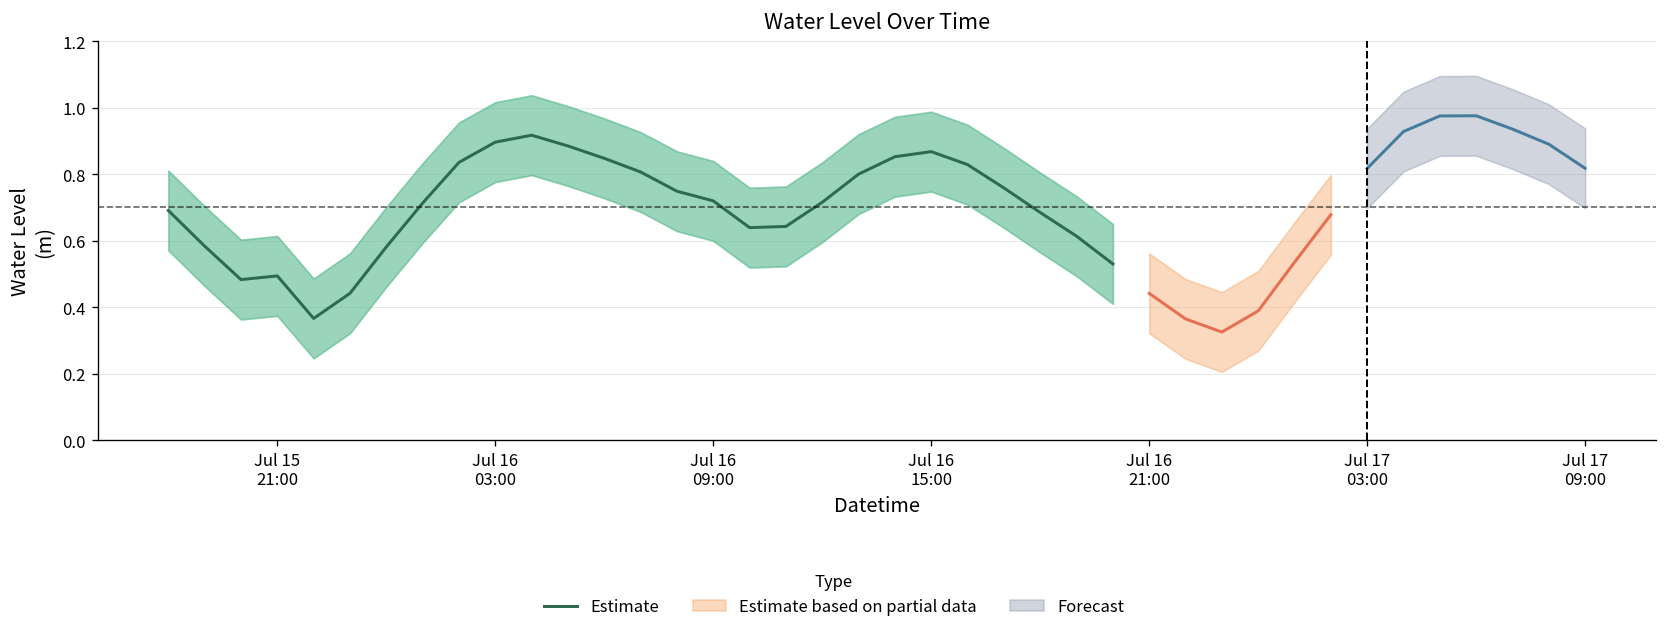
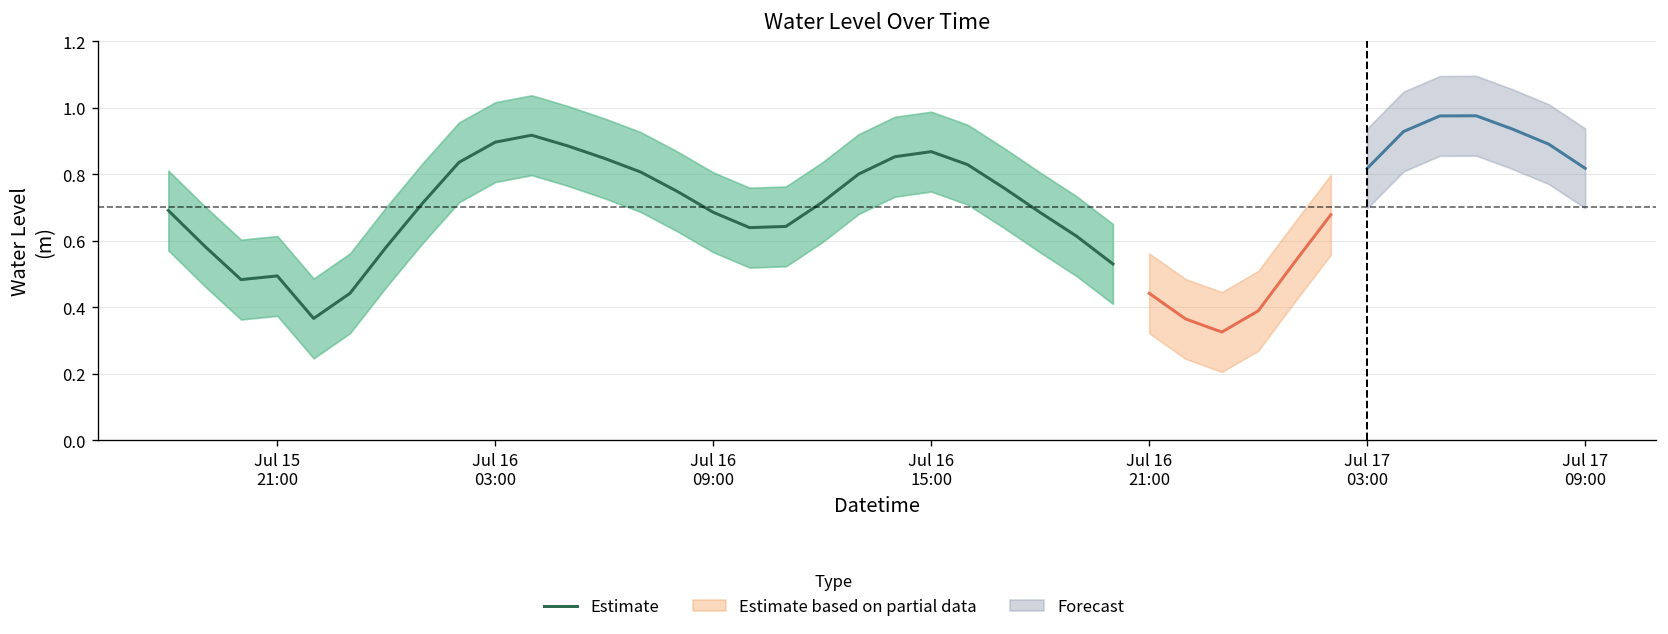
  {
    "Estimate": {
      "Jul 15 21:00": 0.49,
      "Jul 16 03:00": 0.90,
-     "Jul 16 09:00": 0.72,
+     "Jul 16 09:00": 0.69,
      "Jul 16 15:00": 0.87
    }
  }
